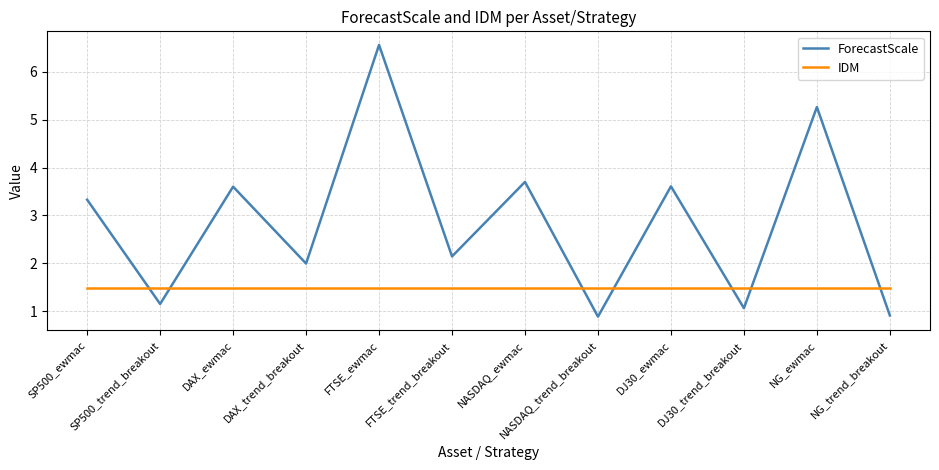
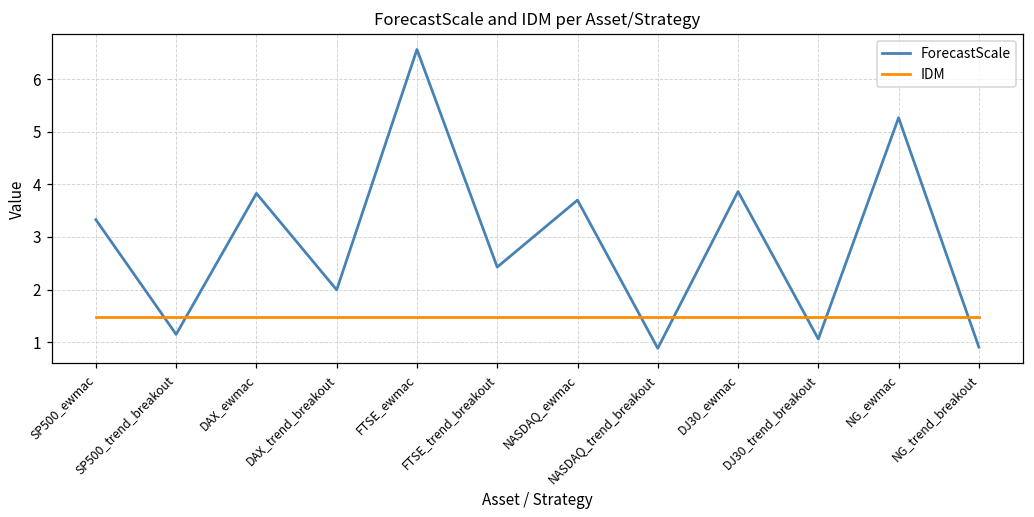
  {
    "ForecastScale": {
      "SP500_ewmac": 3.3,
      "SP500_trend_breakout": 1.1,
-     "DAX_ewmac": 3.6,
+     "DAX_ewmac": 3.8,
      "DAX_trend_breakout": 2.0,
      "FTSE_ewmac": 6.6,
-     "FTSE_trend_breakout": 2.1,
+     "FTSE_trend_breakout": 2.4,
      "NASDAQ_ewmac": 3.7,
      "NASDAQ_trend_breakout": 0.9,
-     "DJ30_ewmac": 3.6,
+     "DJ30_ewmac": 3.9,
      "DJ30_trend_breakout": 1.1,
      "NG_ewmac": 5.3,
      "NG_trend_breakout": 0.9
    },
    "IDM": {
      "SP500_ewmac": 1.5,
      "SP500_trend_breakout": 1.5,
      "DAX_ewmac": 1.5,
      "DAX_trend_breakout": 1.5,
      "FTSE_ewmac": 1.5,
      "FTSE_trend_breakout": 1.5,
      "NASDAQ_ewmac": 1.5,
      "NASDAQ_trend_breakout": 1.5,
      "DJ30_ewmac": 1.5,
      "DJ30_trend_breakout": 1.5,
      "NG_ewmac": 1.5,
      "NG_trend_breakout": 1.5
    }
  }
